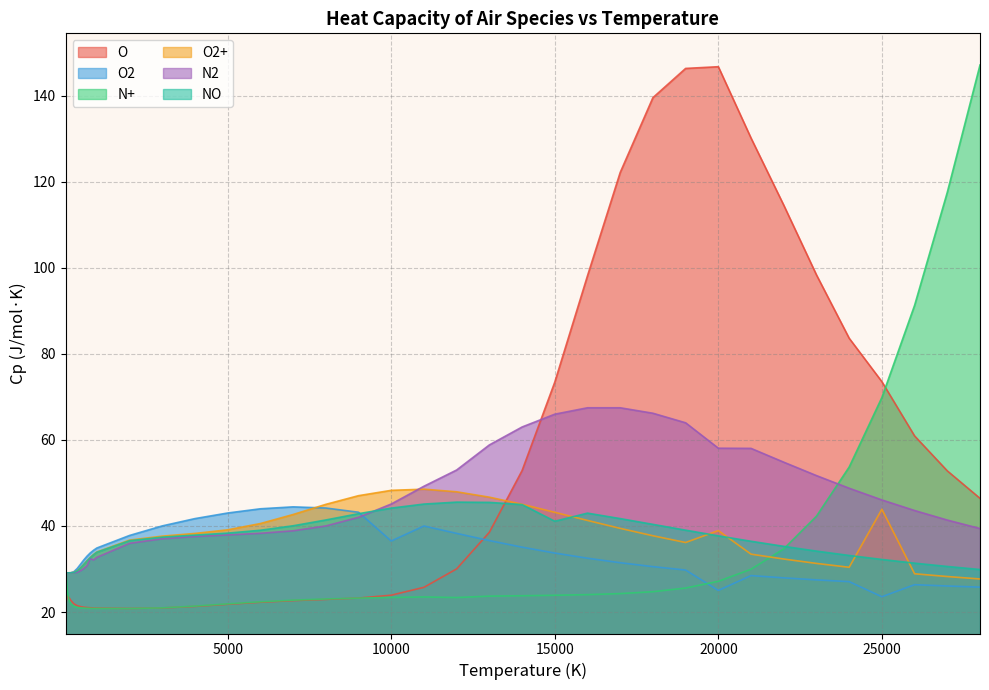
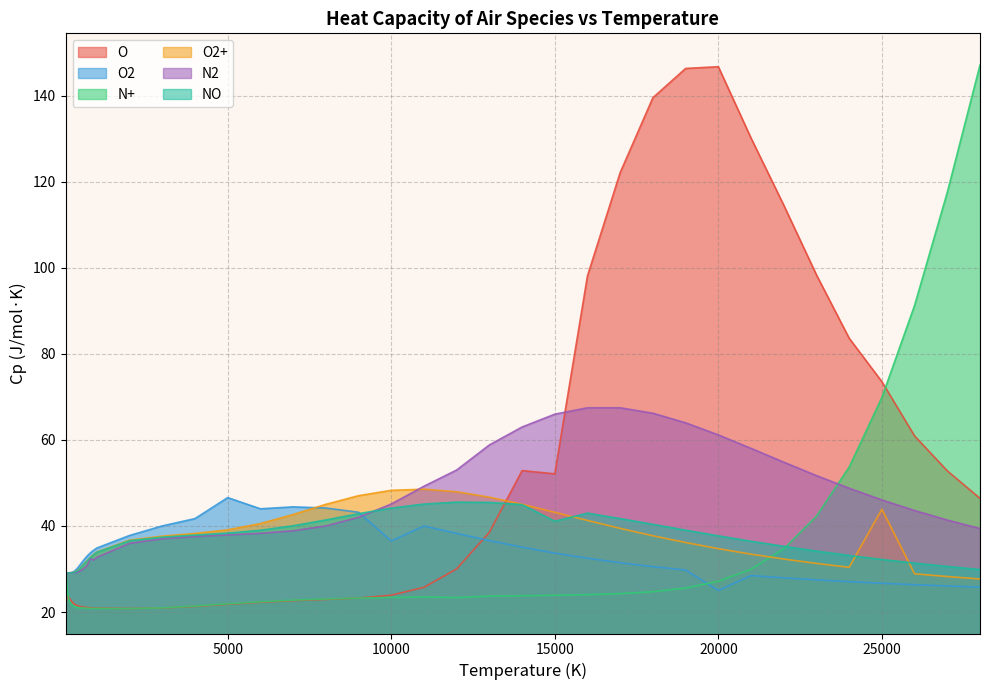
  {
    "O": {
-     "15000": 73,
+     "15000": 52,
      "20000": 147,
      "25000": 74
    },
    "O2": {
-     "5000": 43,
+     "5000": 47,
      "10000": 37,
      "15000": 34,
      "20000": 25,
-     "25000": 24
+     "25000": 27
    },
    "O2+": {
      "5000": 39,
      "10000": 48,
      "15000": 43,
-     "20000": 39,
+     "20000": 35,
      "25000": 44
    },
    "N2": {
      "10000": 45,
      "15000": 66,
-     "20000": 58,
+     "20000": 61,
      "25000": 46
    }
  }
